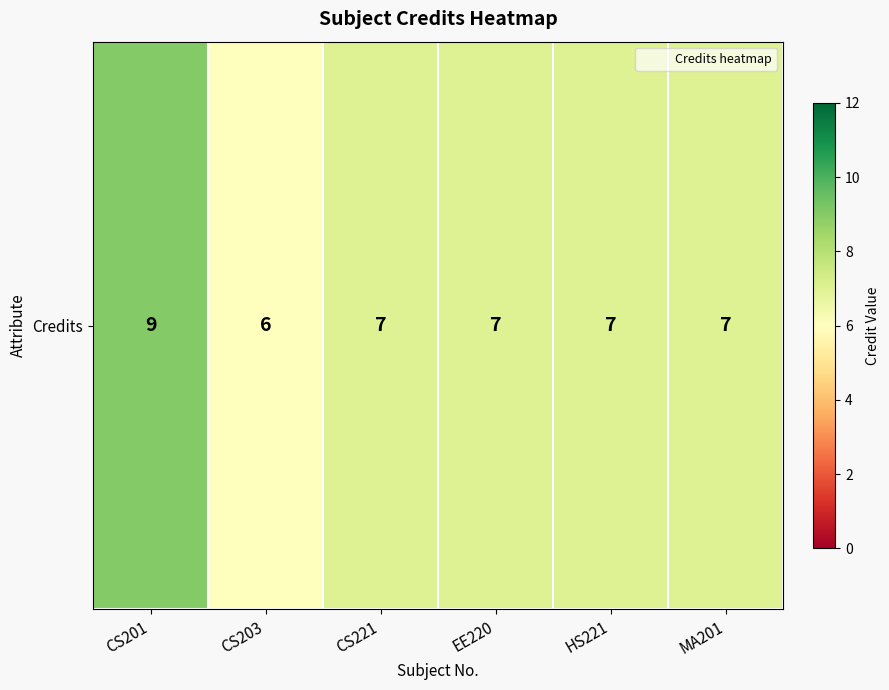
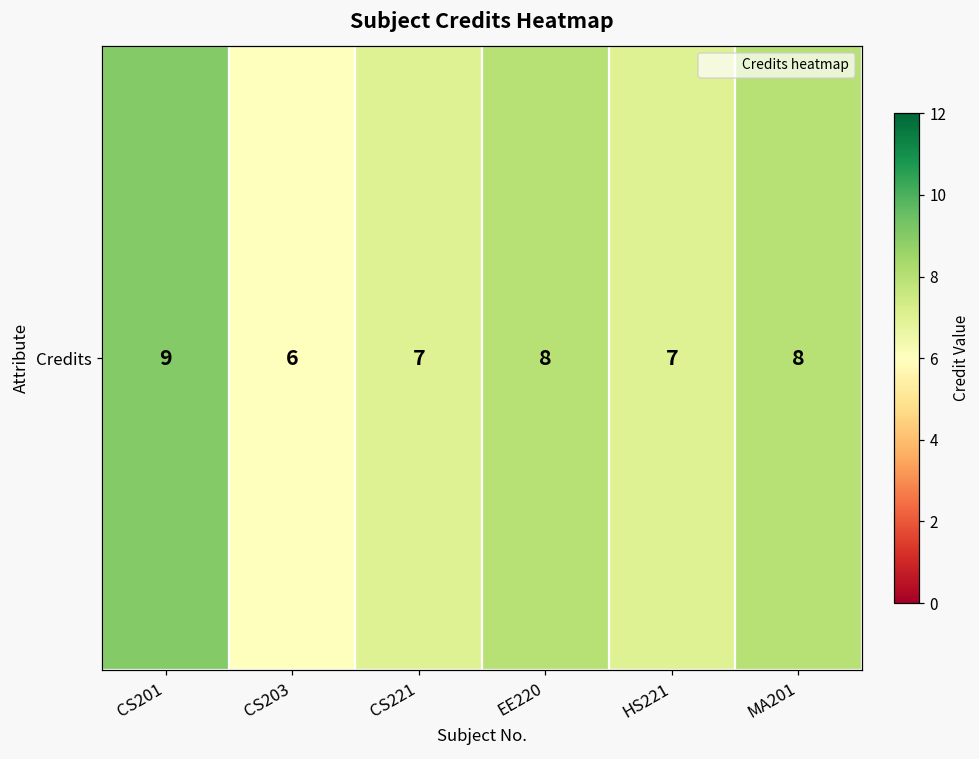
  {
    "Credits": {
      "CS201": 9,
      "CS203": 6,
      "CS221": 7,
-     "EE220": 7,
+     "EE220": 8,
      "HS221": 7,
-     "MA201": 7
+     "MA201": 8
    }
  }
